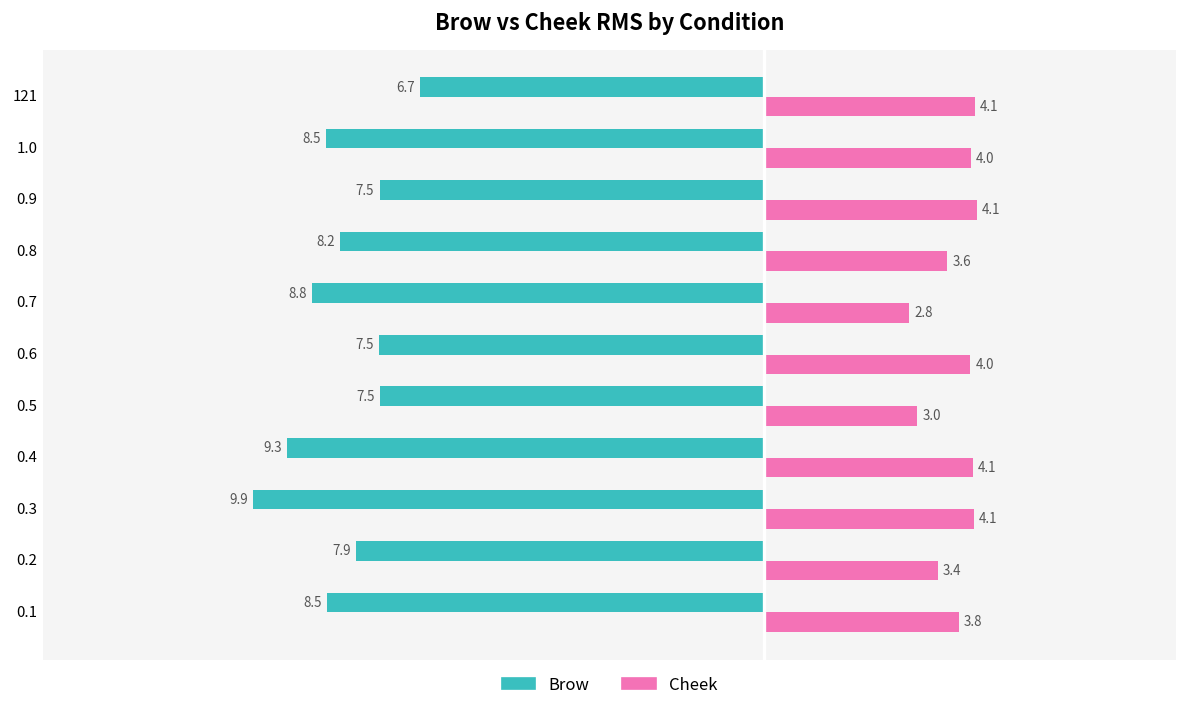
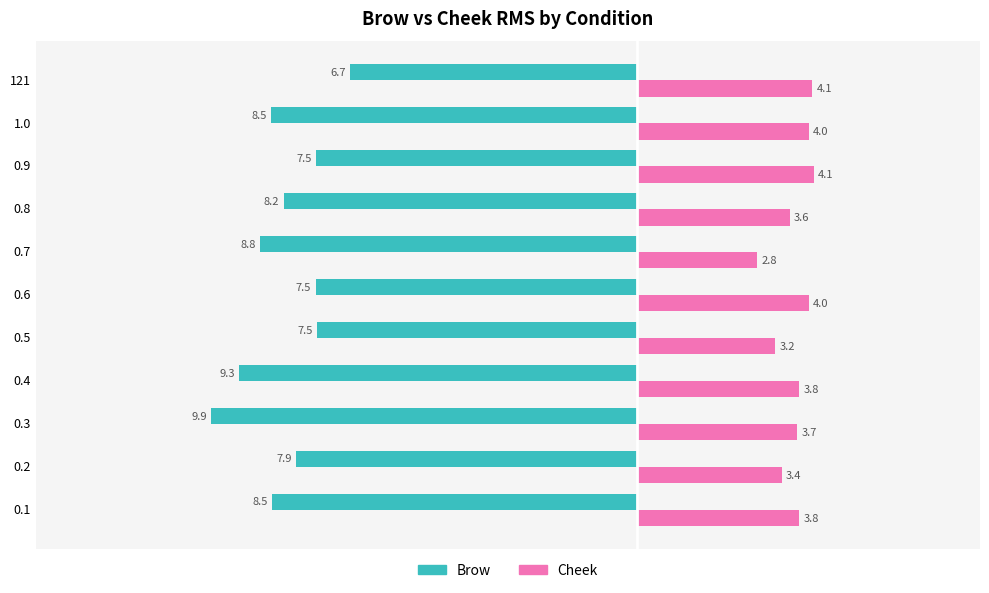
  {
    "Cheek": {
      "121": 4.1,
      "1.0": 4.0,
      "0.9": 4.1,
      "0.8": 3.6,
      "0.7": 2.8,
      "0.6": 4.0,
-     "0.5": 3.0,
-     "0.4": 4.1,
-     "0.3": 4.1,
+     "0.5": 3.2,
+     "0.4": 3.8,
+     "0.3": 3.7,
      "0.2": 3.4,
      "0.1": 3.8
    }
  }
